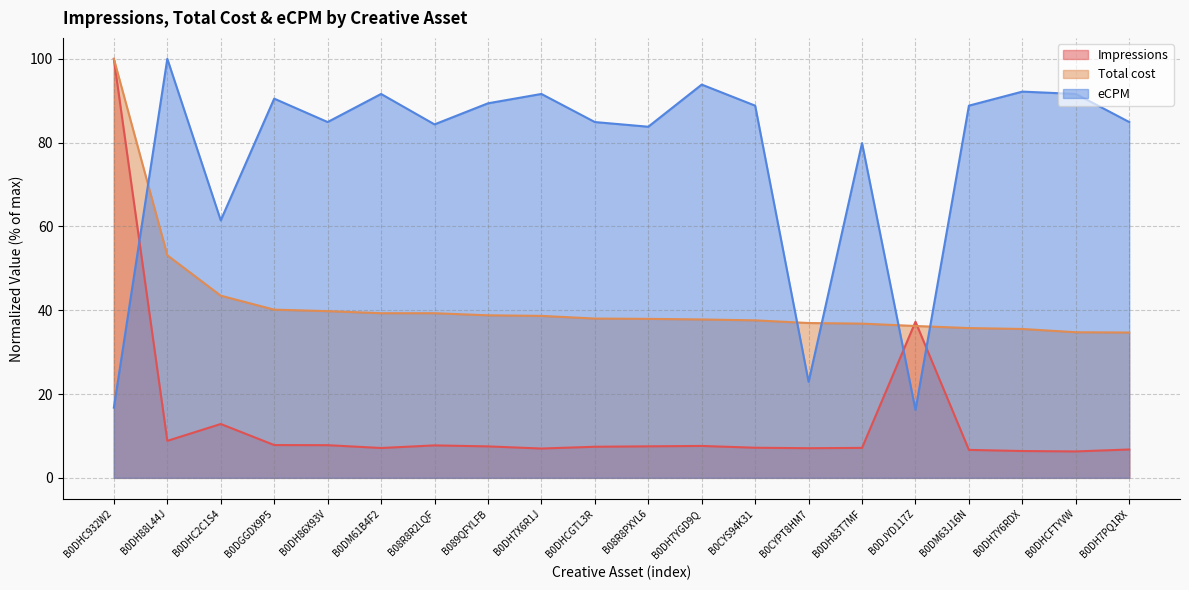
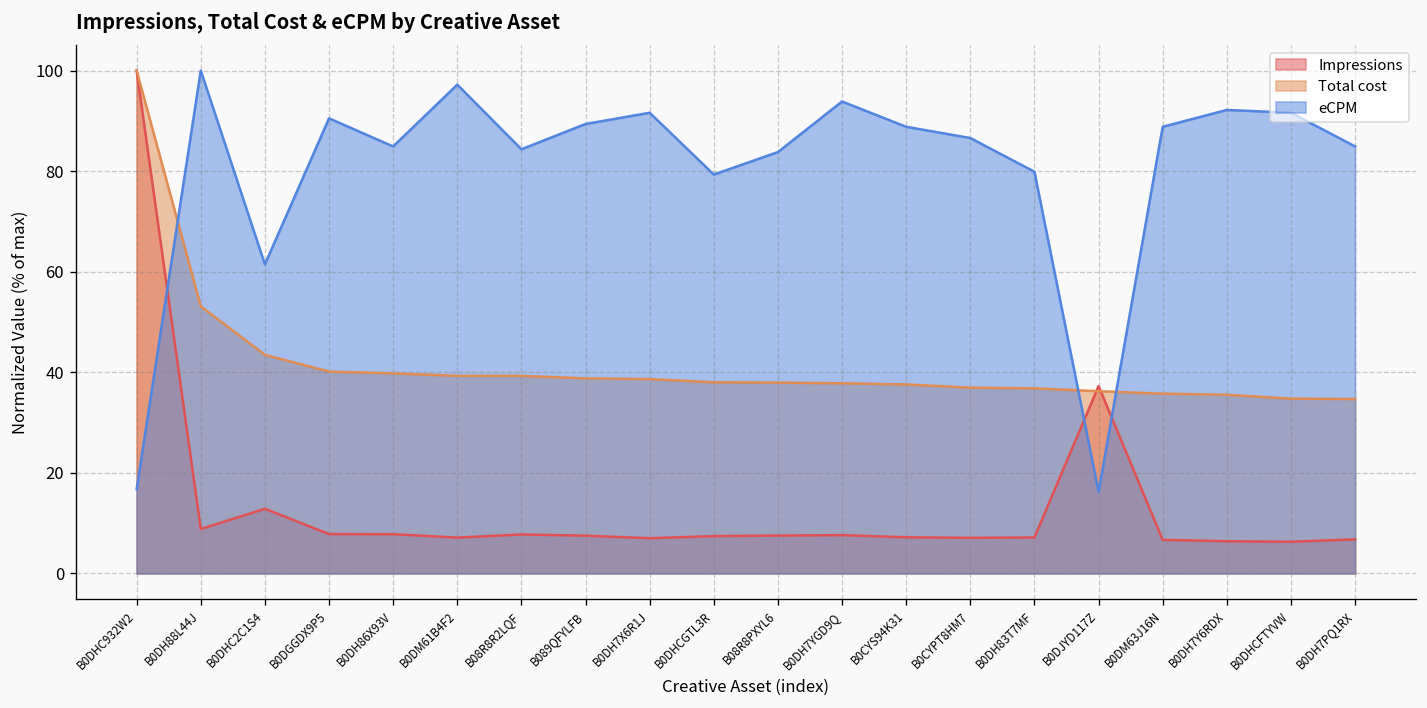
  {
    "eCPM": {
      "B0DHC932W2": 17,
      "B0DH88L44J": 100,
      "B0DHC2C1S4": 61,
      "B0DGGDX9P5": 91,
      "B0DH86X93V": 85,
-     "B0DM61B4F2": 92,
+     "B0DM61B4F2": 97,
      "B08R8R2LQF": 84,
      "B089QFYLFB": 89,
      "B0DH7X6R1J": 92,
-     "B0DHCGTL3R": 85,
+     "B0DHCGTL3R": 79,
      "B08R8PXYL6": 84,
      "B0DH7YGD9Q": 94,
      "B0CYS94K31": 89,
-     "B0CYPT8HM7": 23,
+     "B0CYPT8HM7": 87,
      "B0DH83T7MF": 80,
      "B0DJYD117Z": 16,
      "B0DM63J16N": 89,
      "B0DH7Y6RDX": 92,
      "B0DH7PQ1RX": 85
    }
  }
